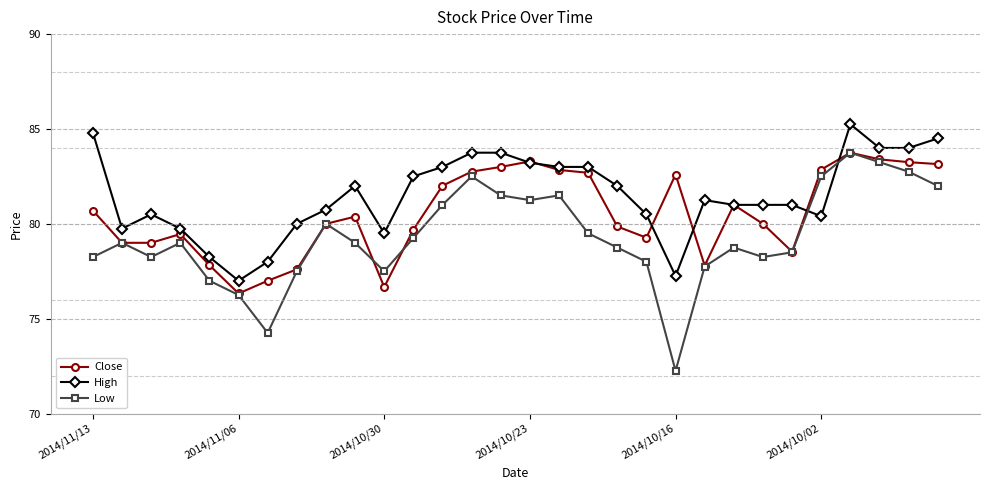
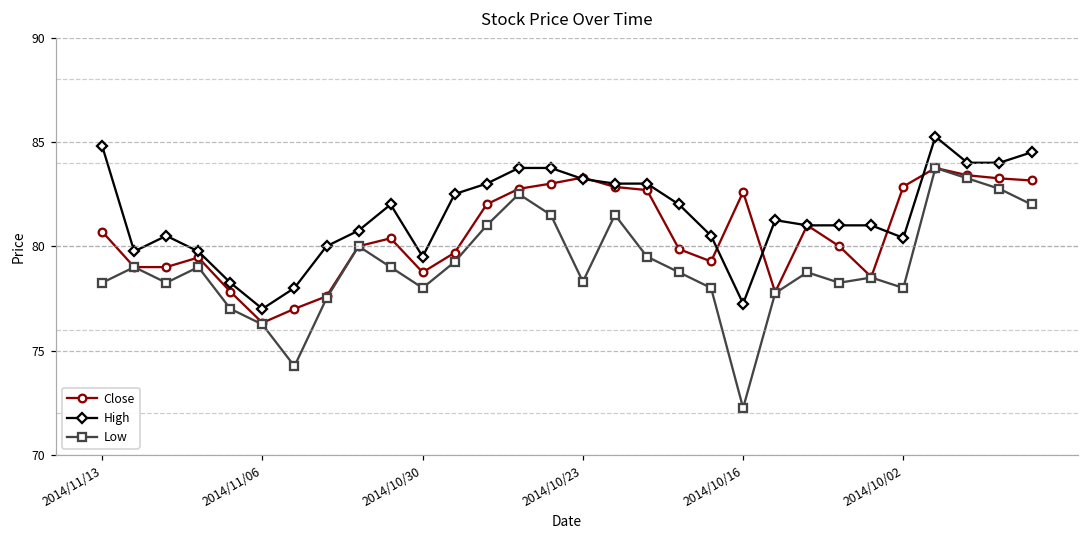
  {
    "Close": {
      "2014/11/13": 80.7,
-     "2014/10/30": 76.7,
+     "2014/10/30": 78.8,
      "2014/10/16": 82.6,
      "2014/10/02": 82.9
    },
    "High": {
      "2014/11/13": 84.8,
      "2014/11/06": 77.0,
      "2014/10/30": 79.5,
      "2014/10/16": 77.3,
      "2014/10/02": 80.4
    },
    "Low": {
      "2014/11/13": 78.3,
-     "2014/10/30": 77.5,
-     "2014/10/23": 81.3,
+     "2014/10/30": 78.0,
+     "2014/10/23": 78.3,
      "2014/10/16": 72.3,
-     "2014/10/02": 82.5
+     "2014/10/02": 78.0
    }
  }
